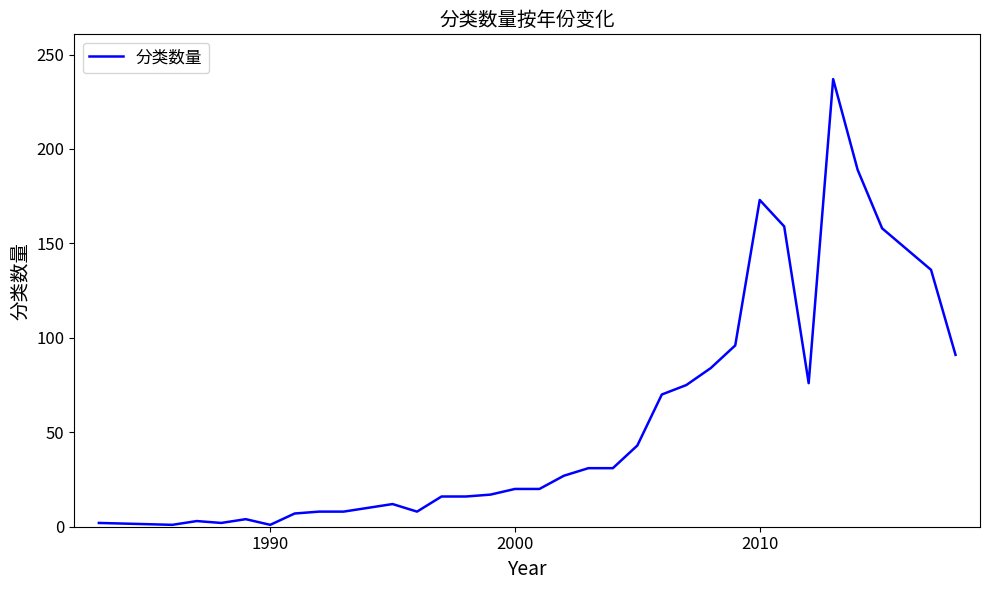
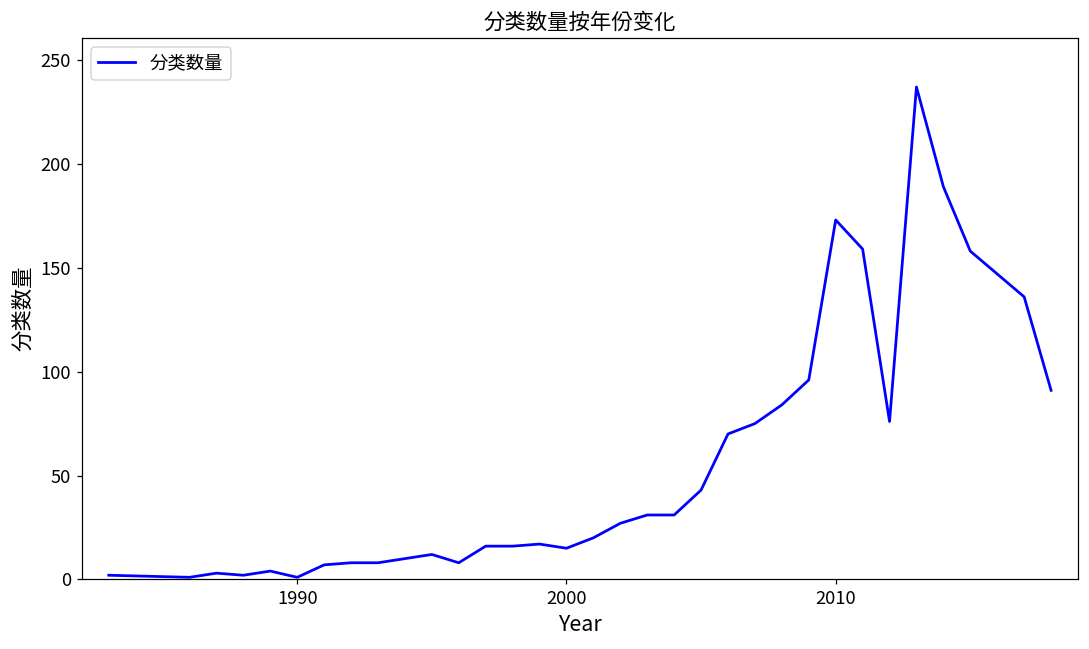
  {
    "1990": 1,
-   "2000": 20,
+   "2000": 15,
    "2010": 173
  }
